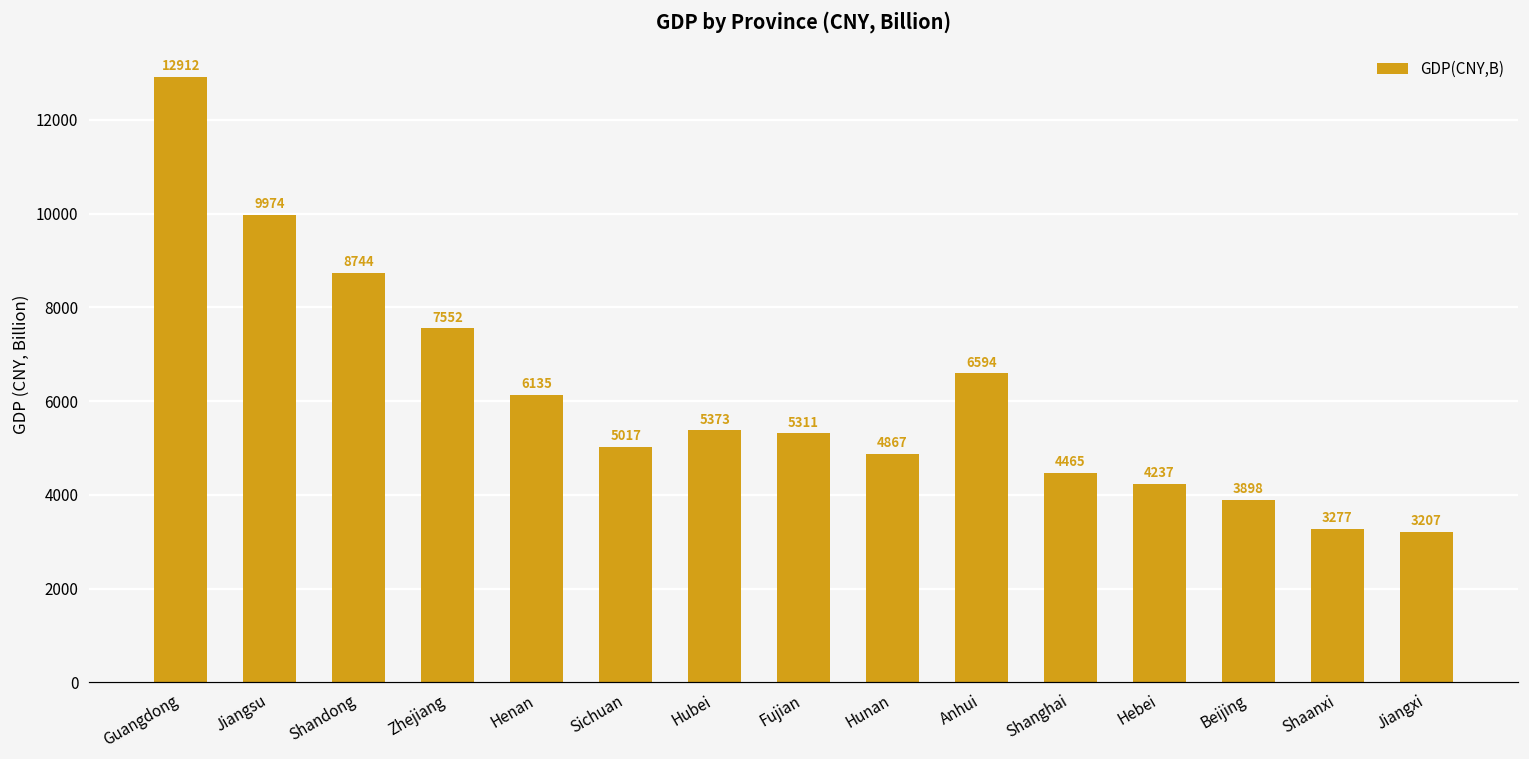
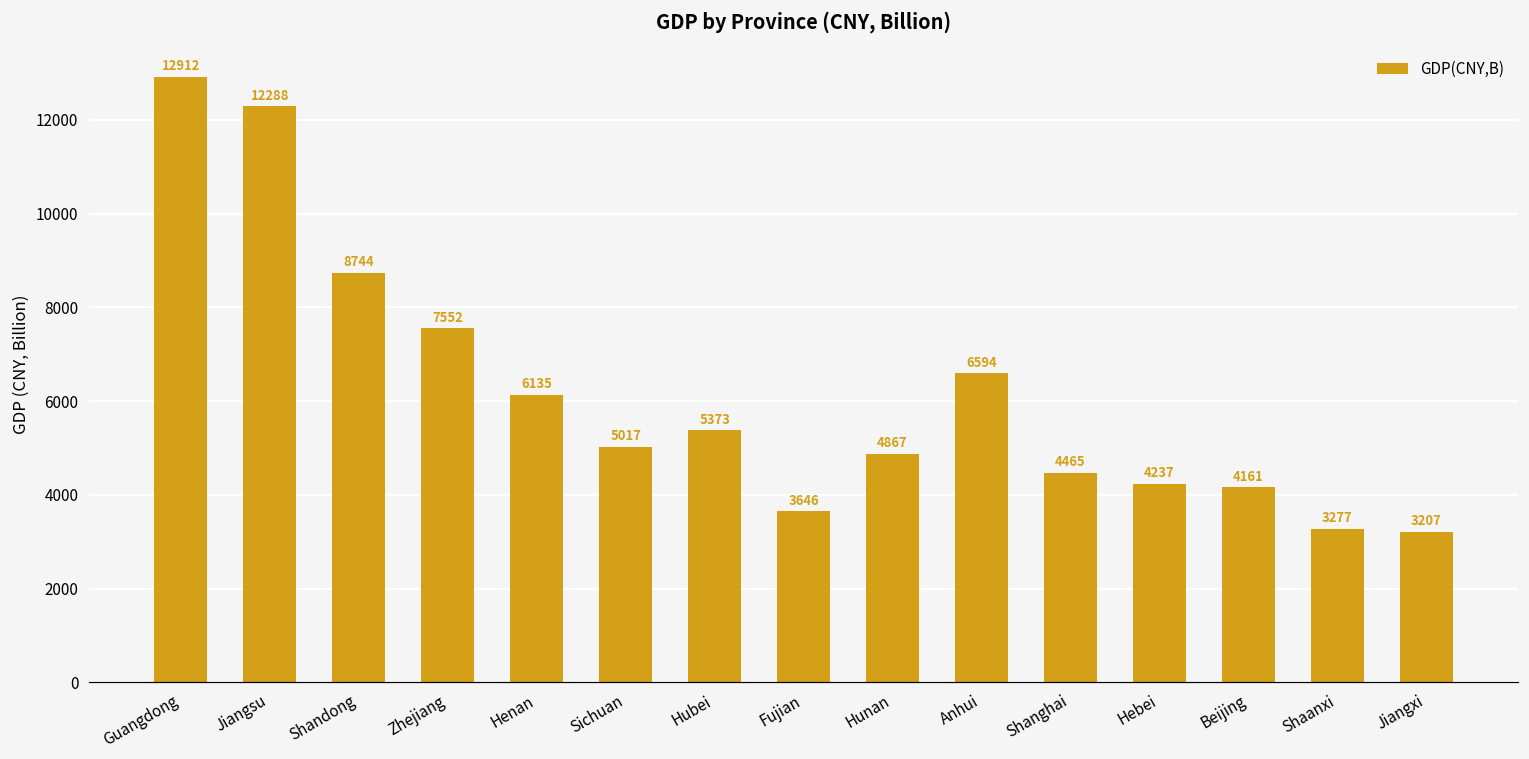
  {
    "Guangdong": 12912,
-   "Jiangsu": 9974,
+   "Jiangsu": 12288,
    "Shandong": 8744,
    "Zhejiang": 7552,
    "Henan": 6135,
    "Sichuan": 5017,
    "Hubei": 5373,
-   "Fujian": 5311,
+   "Fujian": 3646,
    "Hunan": 4867,
    "Anhui": 6594,
    "Shanghai": 4465,
    "Hebei": 4237,
-   "Beijing": 3898,
+   "Beijing": 4161,
    "Shaanxi": 3277,
    "Jiangxi": 3207
  }
